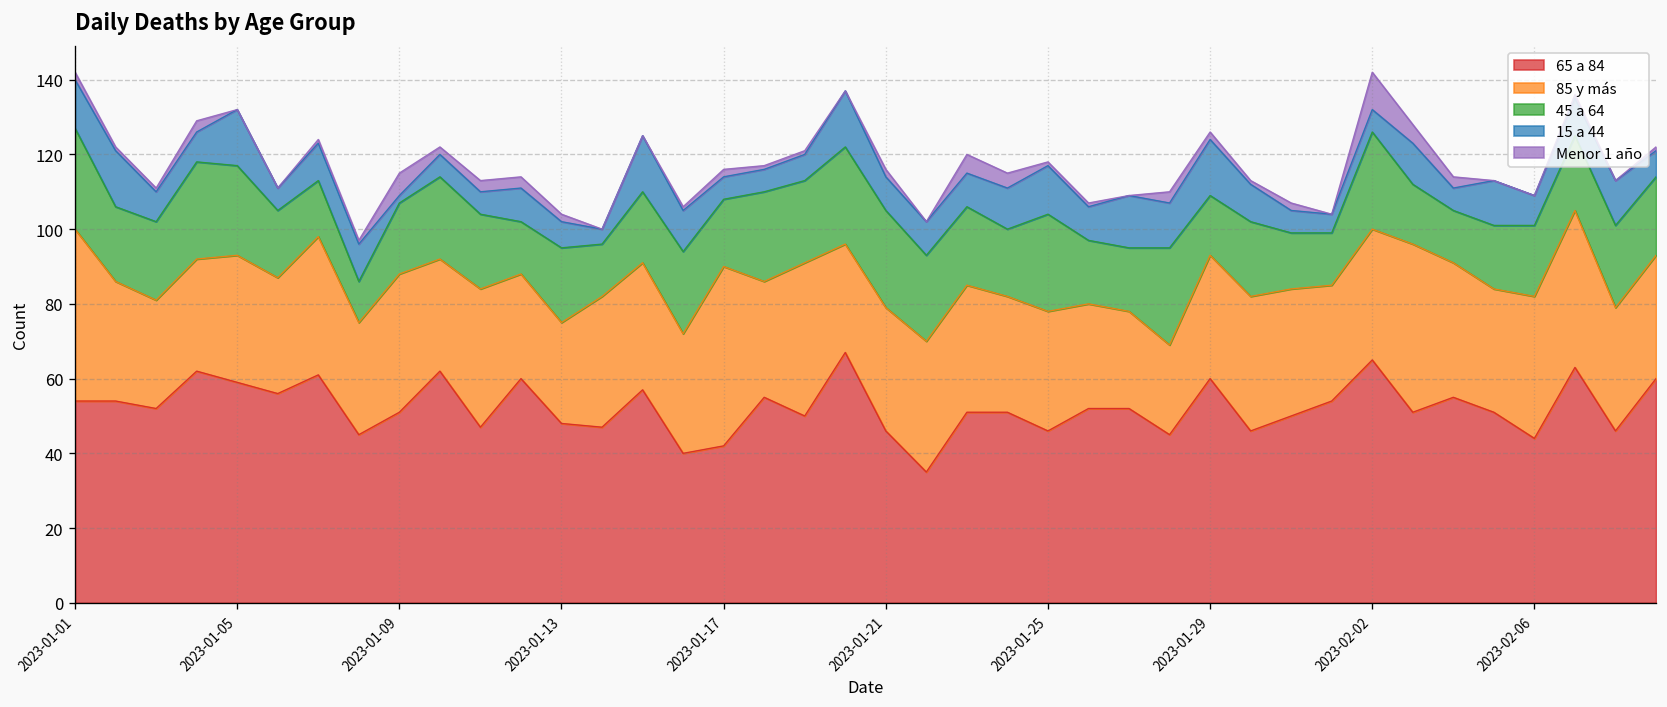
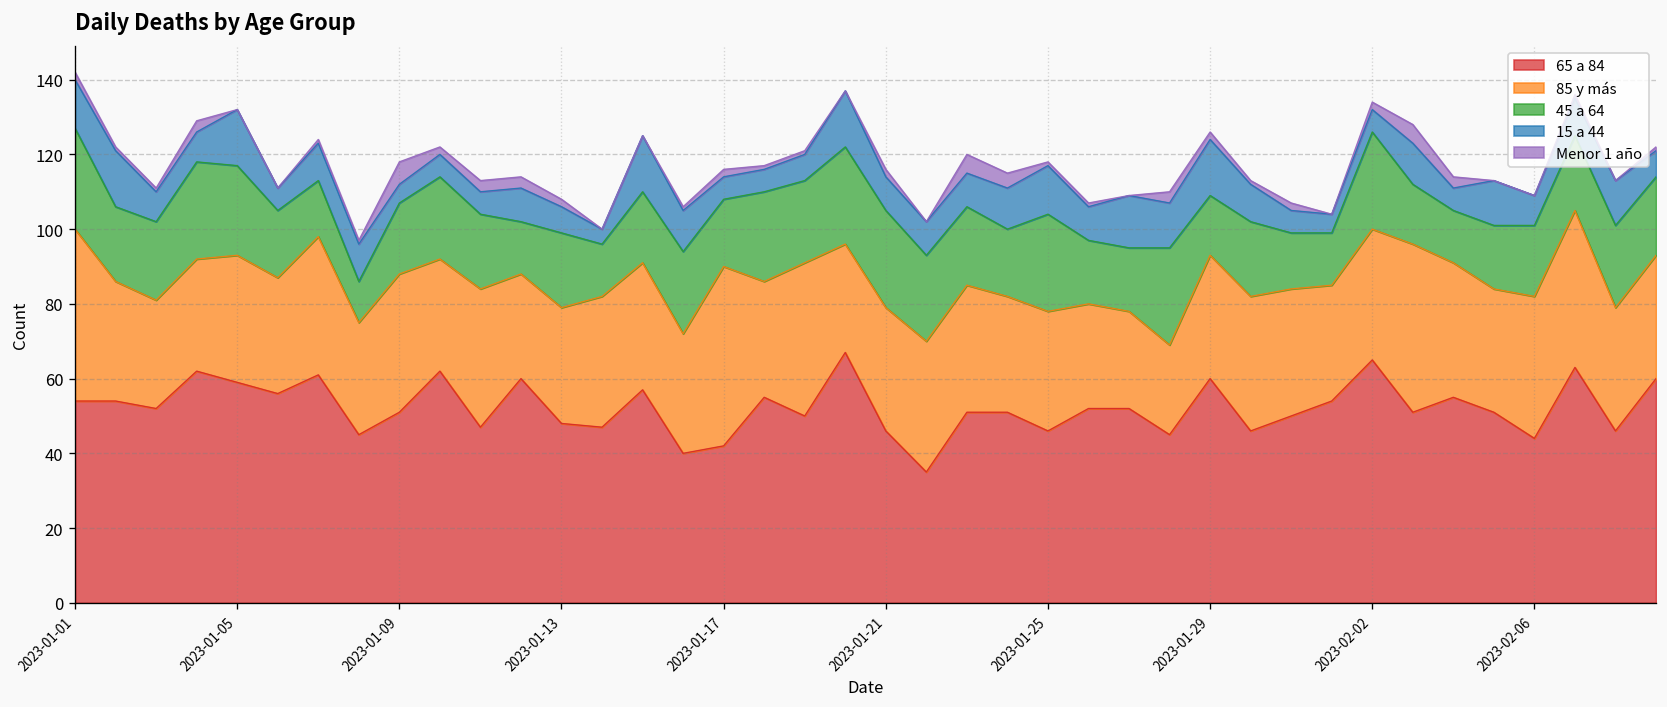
  {
    "65 a 84": {
      "2023-01-01": 54,
      "2023-01-05": 59,
      "2023-01-09": 51,
      "2023-01-13": 48,
      "2023-01-17": 42,
      "2023-01-21": 46,
      "2023-01-25": 46,
      "2023-01-29": 60,
      "2023-02-02": 65,
      "2023-02-06": 44
    },
    "85 y más": {
      "2023-01-01": 46,
      "2023-01-05": 34,
      "2023-01-09": 37,
-     "2023-01-13": 27,
+     "2023-01-13": 31,
      "2023-01-17": 48,
      "2023-01-21": 33,
      "2023-01-25": 32,
      "2023-01-29": 33,
      "2023-02-02": 35,
      "2023-02-06": 38
    },
    "45 a 64": {
      "2023-01-01": 27,
      "2023-01-05": 24,
      "2023-01-09": 19,
      "2023-01-13": 20,
      "2023-01-17": 18,
      "2023-01-21": 26,
      "2023-01-25": 26,
      "2023-01-29": 16,
      "2023-02-02": 26,
      "2023-02-06": 19
    },
    "15 a 44": {
      "2023-01-01": 13,
-     "2023-01-09": 2,
+     "2023-01-09": 5,
      "2023-01-13": 7,
      "2023-01-17": 6,
      "2023-01-21": 9,
      "2023-01-25": 13,
      "2023-01-29": 15,
      "2023-02-02": 6
    },
    "Menor 1 año": {
      "2023-01-01": 2,
      "2023-01-09": 6,
      "2023-01-13": 2,
      "2023-01-17": 2,
      "2023-01-21": 2,
      "2023-01-25": 1,
      "2023-01-29": 2,
-     "2023-02-02": 10
+     "2023-02-02": 2
    }
  }
